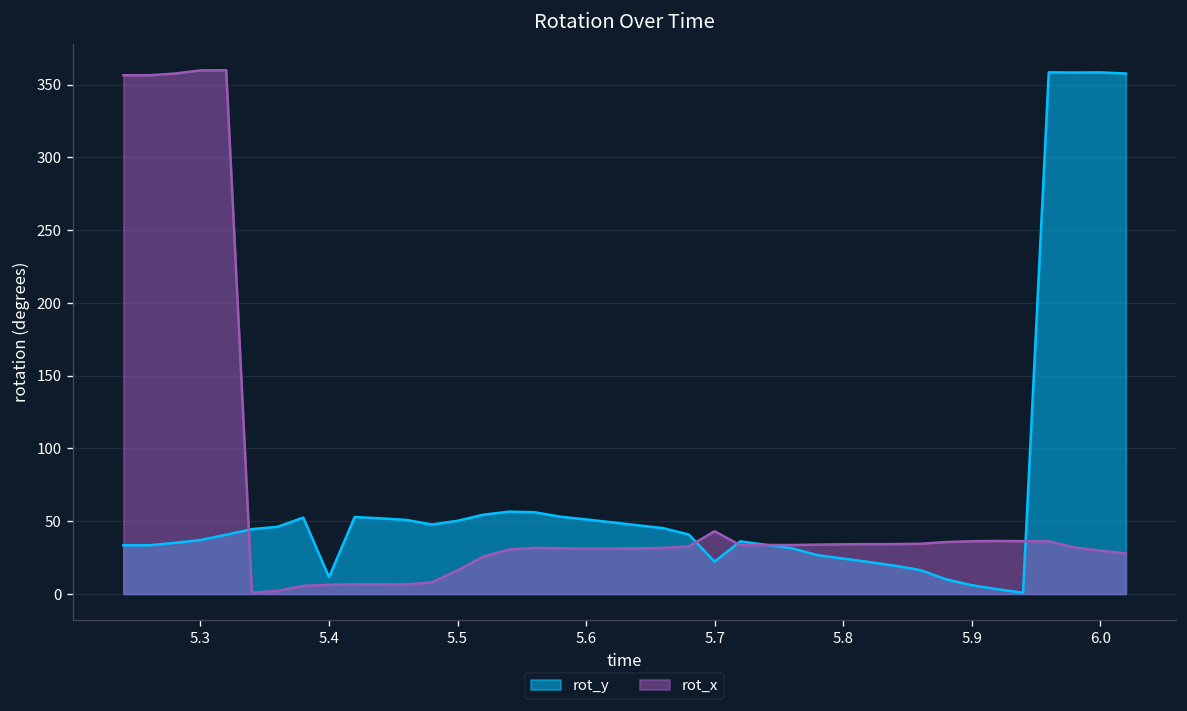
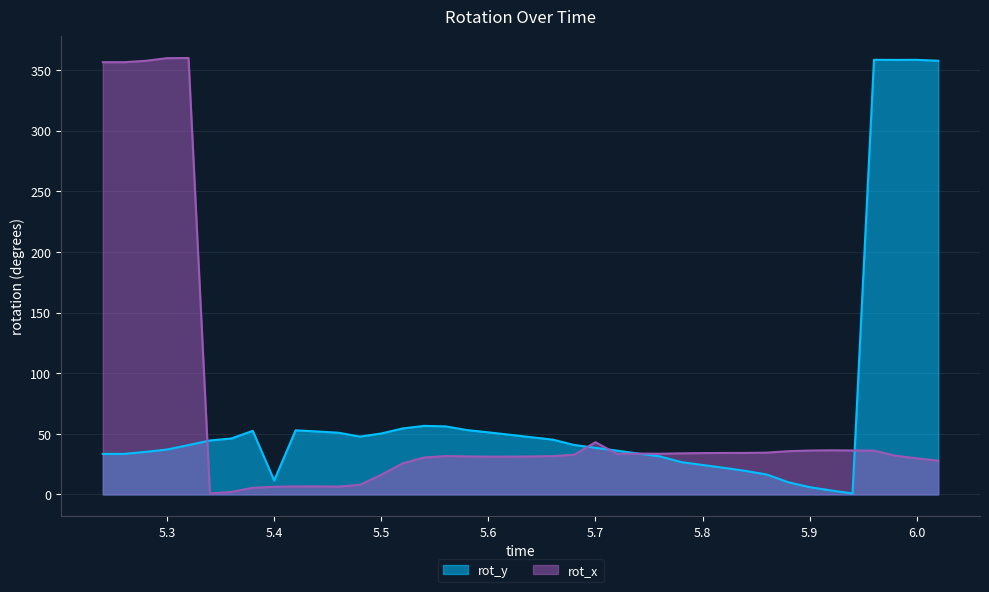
  {
    "rot_y": {
      "5.3": 37,
      "5.4": 12,
      "5.5": 50,
      "5.6": 51,
-     "5.7": 22,
+     "5.7": 38,
      "5.8": 24,
      "5.9": 6,
      "6.0": 358
    },
    "rot_x": {
      "5.3": 360,
      "5.4": 6,
      "5.5": 16,
      "5.6": 31,
      "5.7": 43,
      "5.8": 34,
      "5.9": 36,
      "6.0": 30
    }
  }
